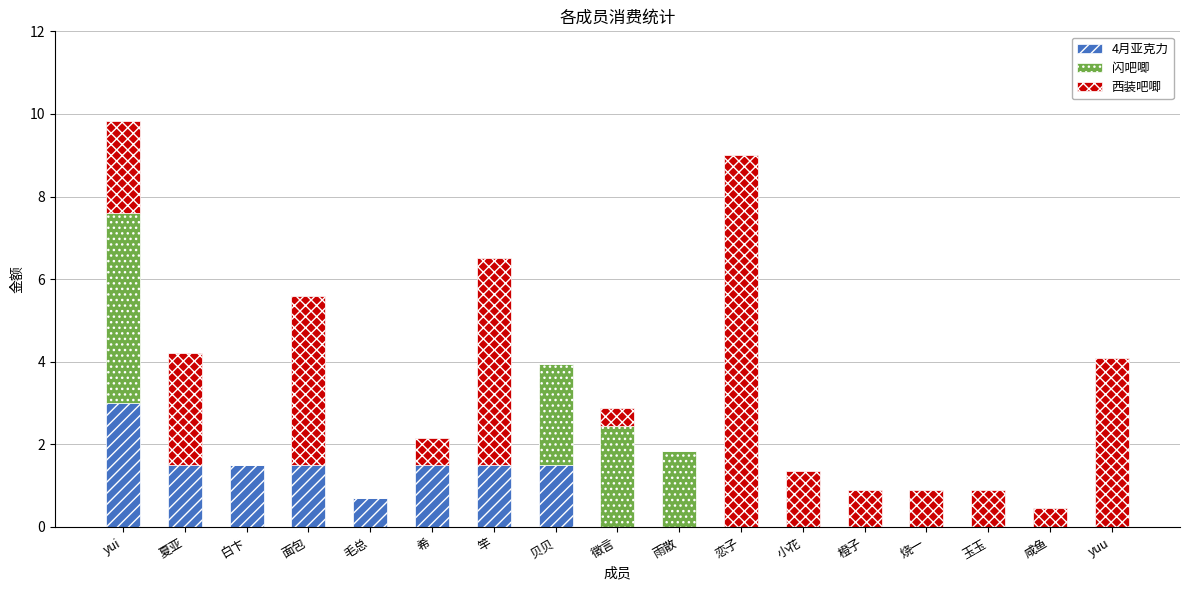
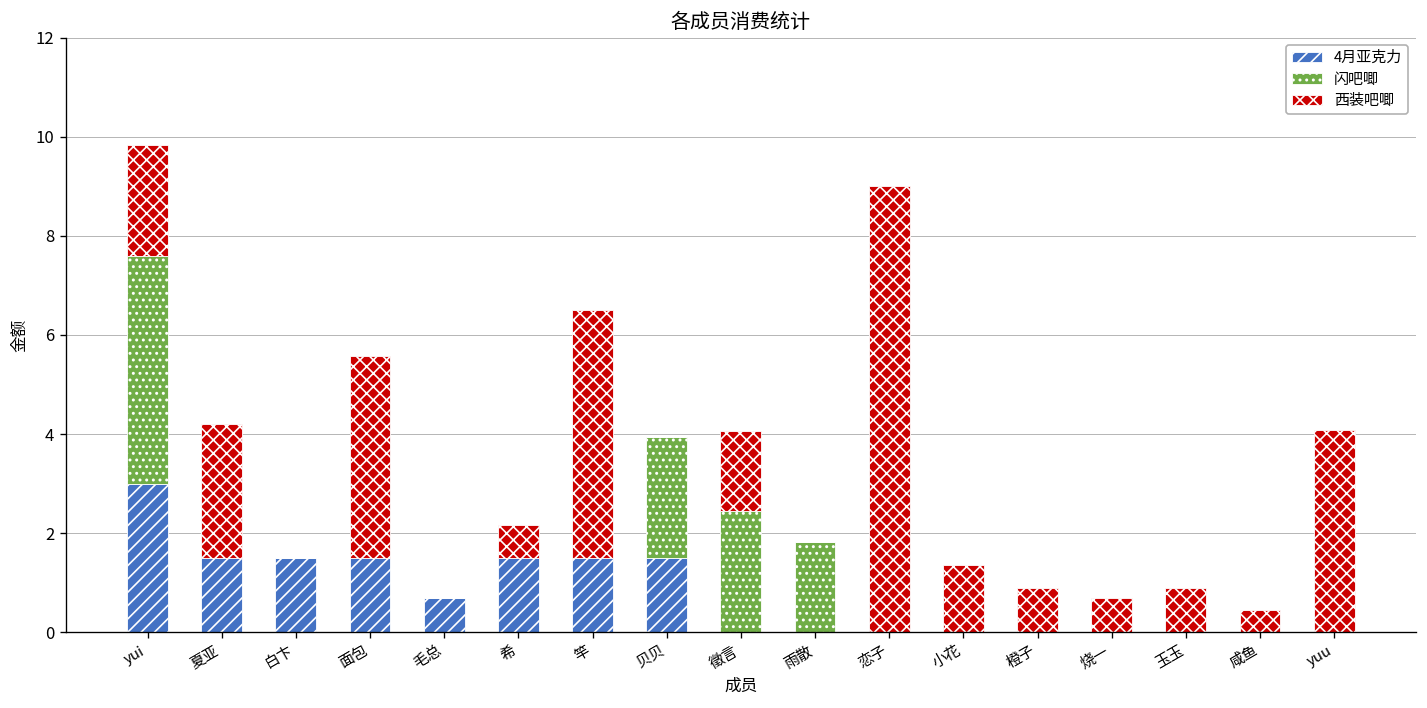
  {
    "4月亚克力": {
      "yui": 3.0,
      "夏亚": 1.5,
      "白卞": 1.5,
      "面包": 1.5,
      "毛总": 0.7,
      "希": 1.5,
      "竿": 1.5,
      "贝贝": 1.5,
      "徵言": 0.0,
      "雨散": 0.0,
      "恋子": 0.0,
      "小花": 0.0,
      "橙子": 0.0,
      "烧一": 0.0,
      "玉玉": 0.0,
      "咸鱼": 0.0,
      "yuu": 0.0
    },
    "闪吧唧": {
      "yui": 4.6,
      "夏亚": 0.0,
      "白卞": 0.0,
      "面包": 0.0,
      "毛总": 0.0,
      "希": 0.0,
      "竿": 0.0,
      "贝贝": 2.4,
      "徵言": 2.4,
      "雨散": 1.8,
      "恋子": 0.0,
      "小花": 0.0,
      "橙子": 0.0,
      "烧一": 0.0,
      "玉玉": 0.0,
      "咸鱼": 0.0,
      "yuu": 0.0
    },
    "西装吧唧": {
      "yui": 2.3,
      "夏亚": 2.7,
      "白卞": 0.0,
      "面包": 4.1,
      "毛总": 0.0,
      "希": 0.7,
      "竿": 5.0,
      "贝贝": 0.0,
-     "徵言": 0.4,
+     "徵言": 1.6,
      "雨散": 0.0,
      "恋子": 9.0,
      "小花": 1.3,
      "橙子": 0.9,
-     "烧一": 0.9,
+     "烧一": 0.7,
      "玉玉": 0.9,
      "咸鱼": 0.4,
      "yuu": 4.1
    }
  }
